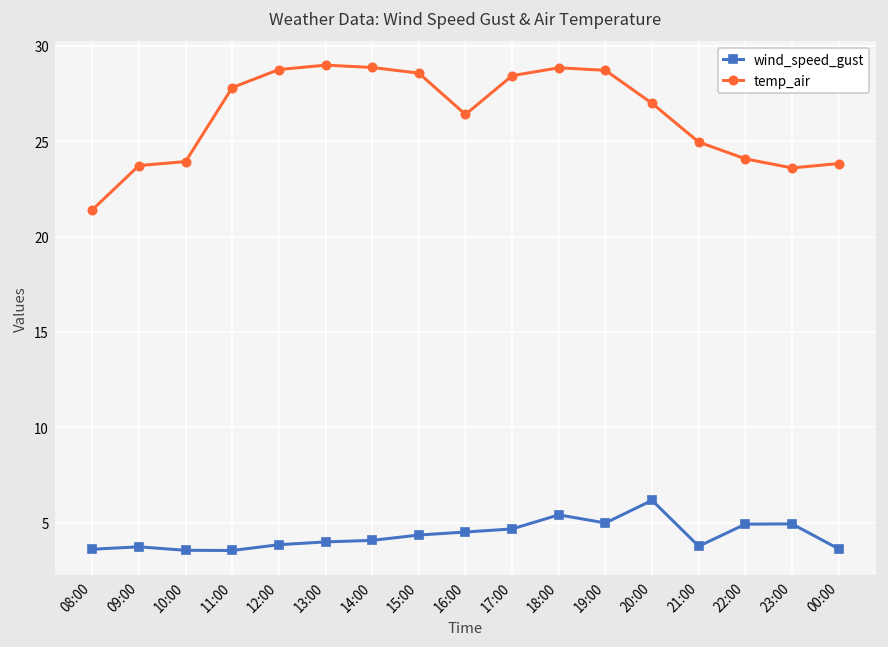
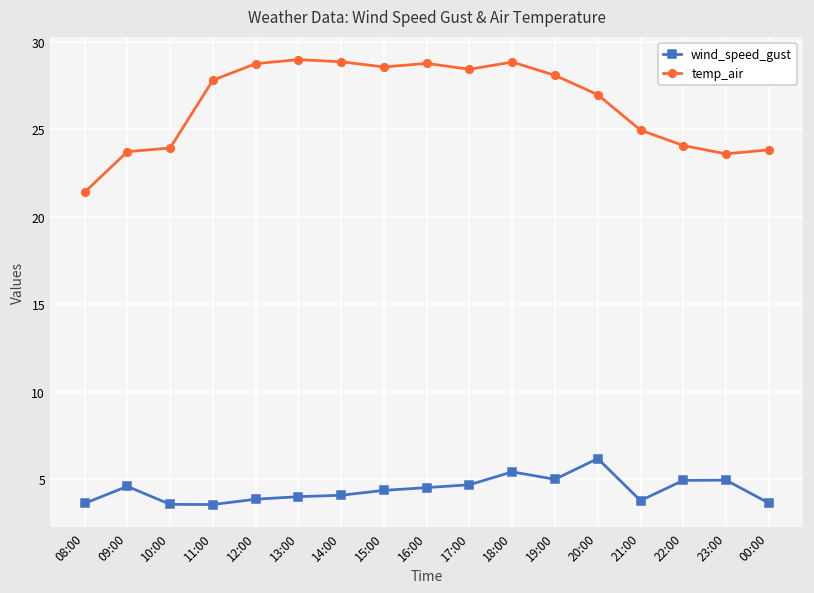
  {
    "wind_speed_gust": {
      "08:00": 3.6,
-     "09:00": 3.7,
+     "09:00": 4.6,
      "10:00": 3.5,
      "11:00": 3.5,
      "12:00": 3.8,
      "13:00": 4.0,
      "14:00": 4.1,
      "15:00": 4.3,
      "16:00": 4.5,
      "17:00": 4.7,
      "18:00": 5.4,
      "19:00": 5.0,
      "20:00": 6.2,
      "21:00": 3.8,
      "22:00": 4.9,
      "23:00": 4.9,
      "00:00": 3.6
    },
    "temp_air": {
      "08:00": 21.4,
      "09:00": 23.7,
      "10:00": 23.9,
      "11:00": 27.8,
      "12:00": 28.8,
      "13:00": 29.0,
      "14:00": 28.9,
      "15:00": 28.6,
-     "16:00": 26.4,
+     "16:00": 28.8,
      "17:00": 28.4,
      "18:00": 28.8,
-     "19:00": 28.7,
+     "19:00": 28.1,
      "20:00": 27.0,
      "21:00": 25.0,
      "22:00": 24.1,
      "23:00": 23.6,
      "00:00": 23.8
    }
  }
